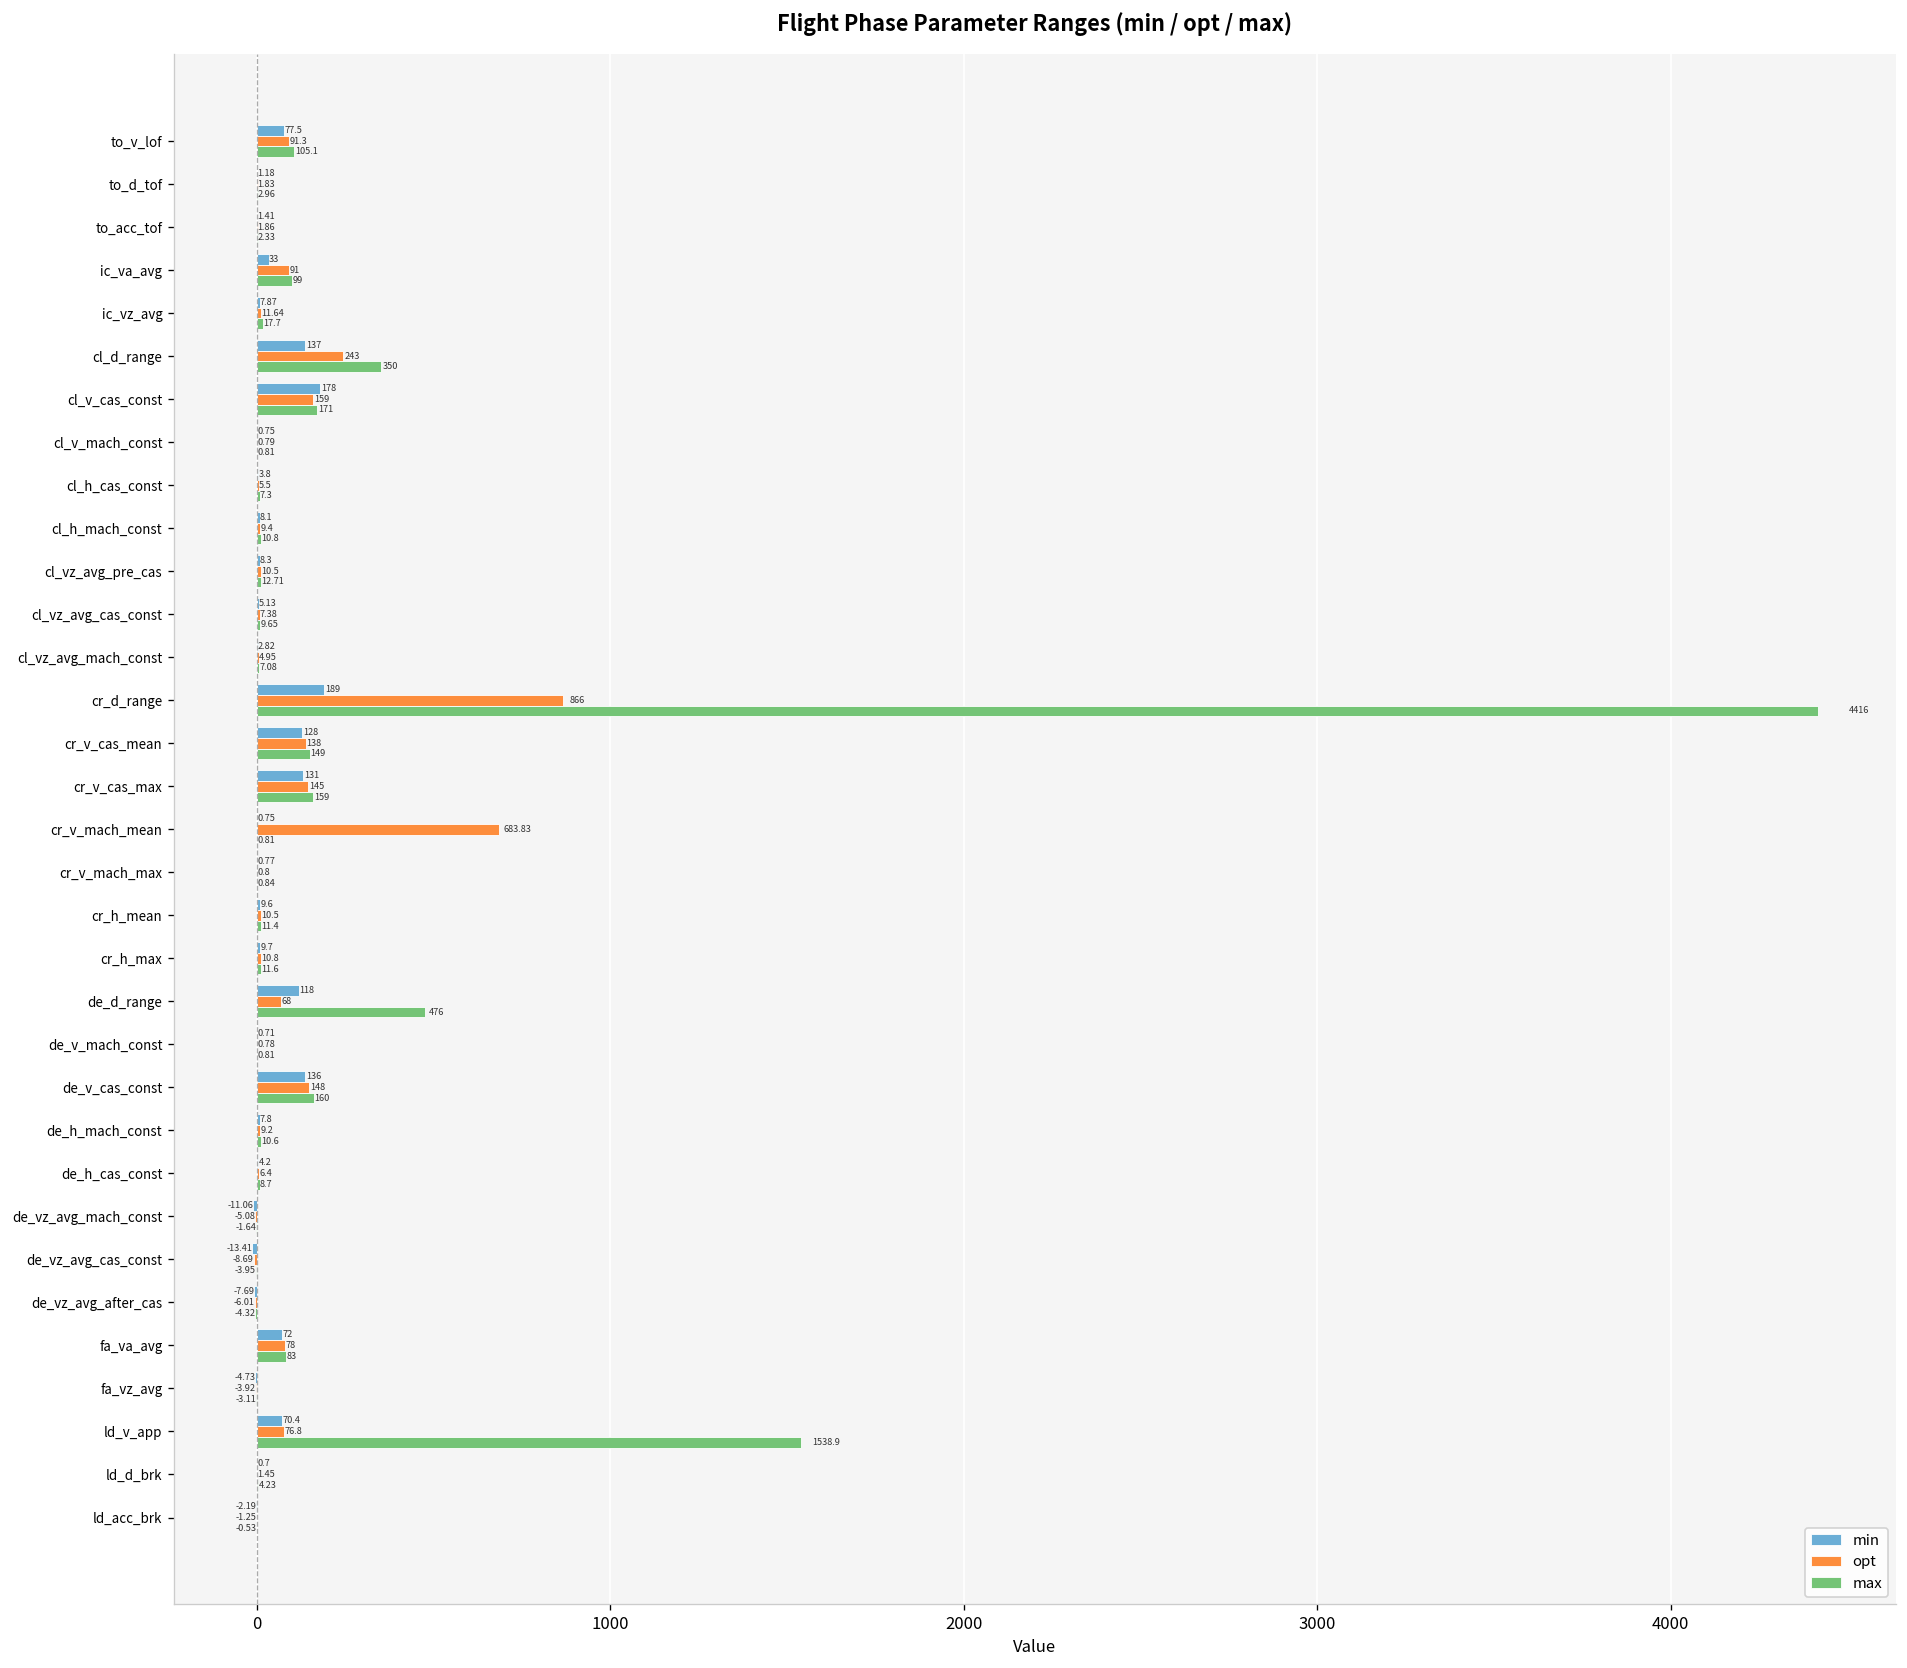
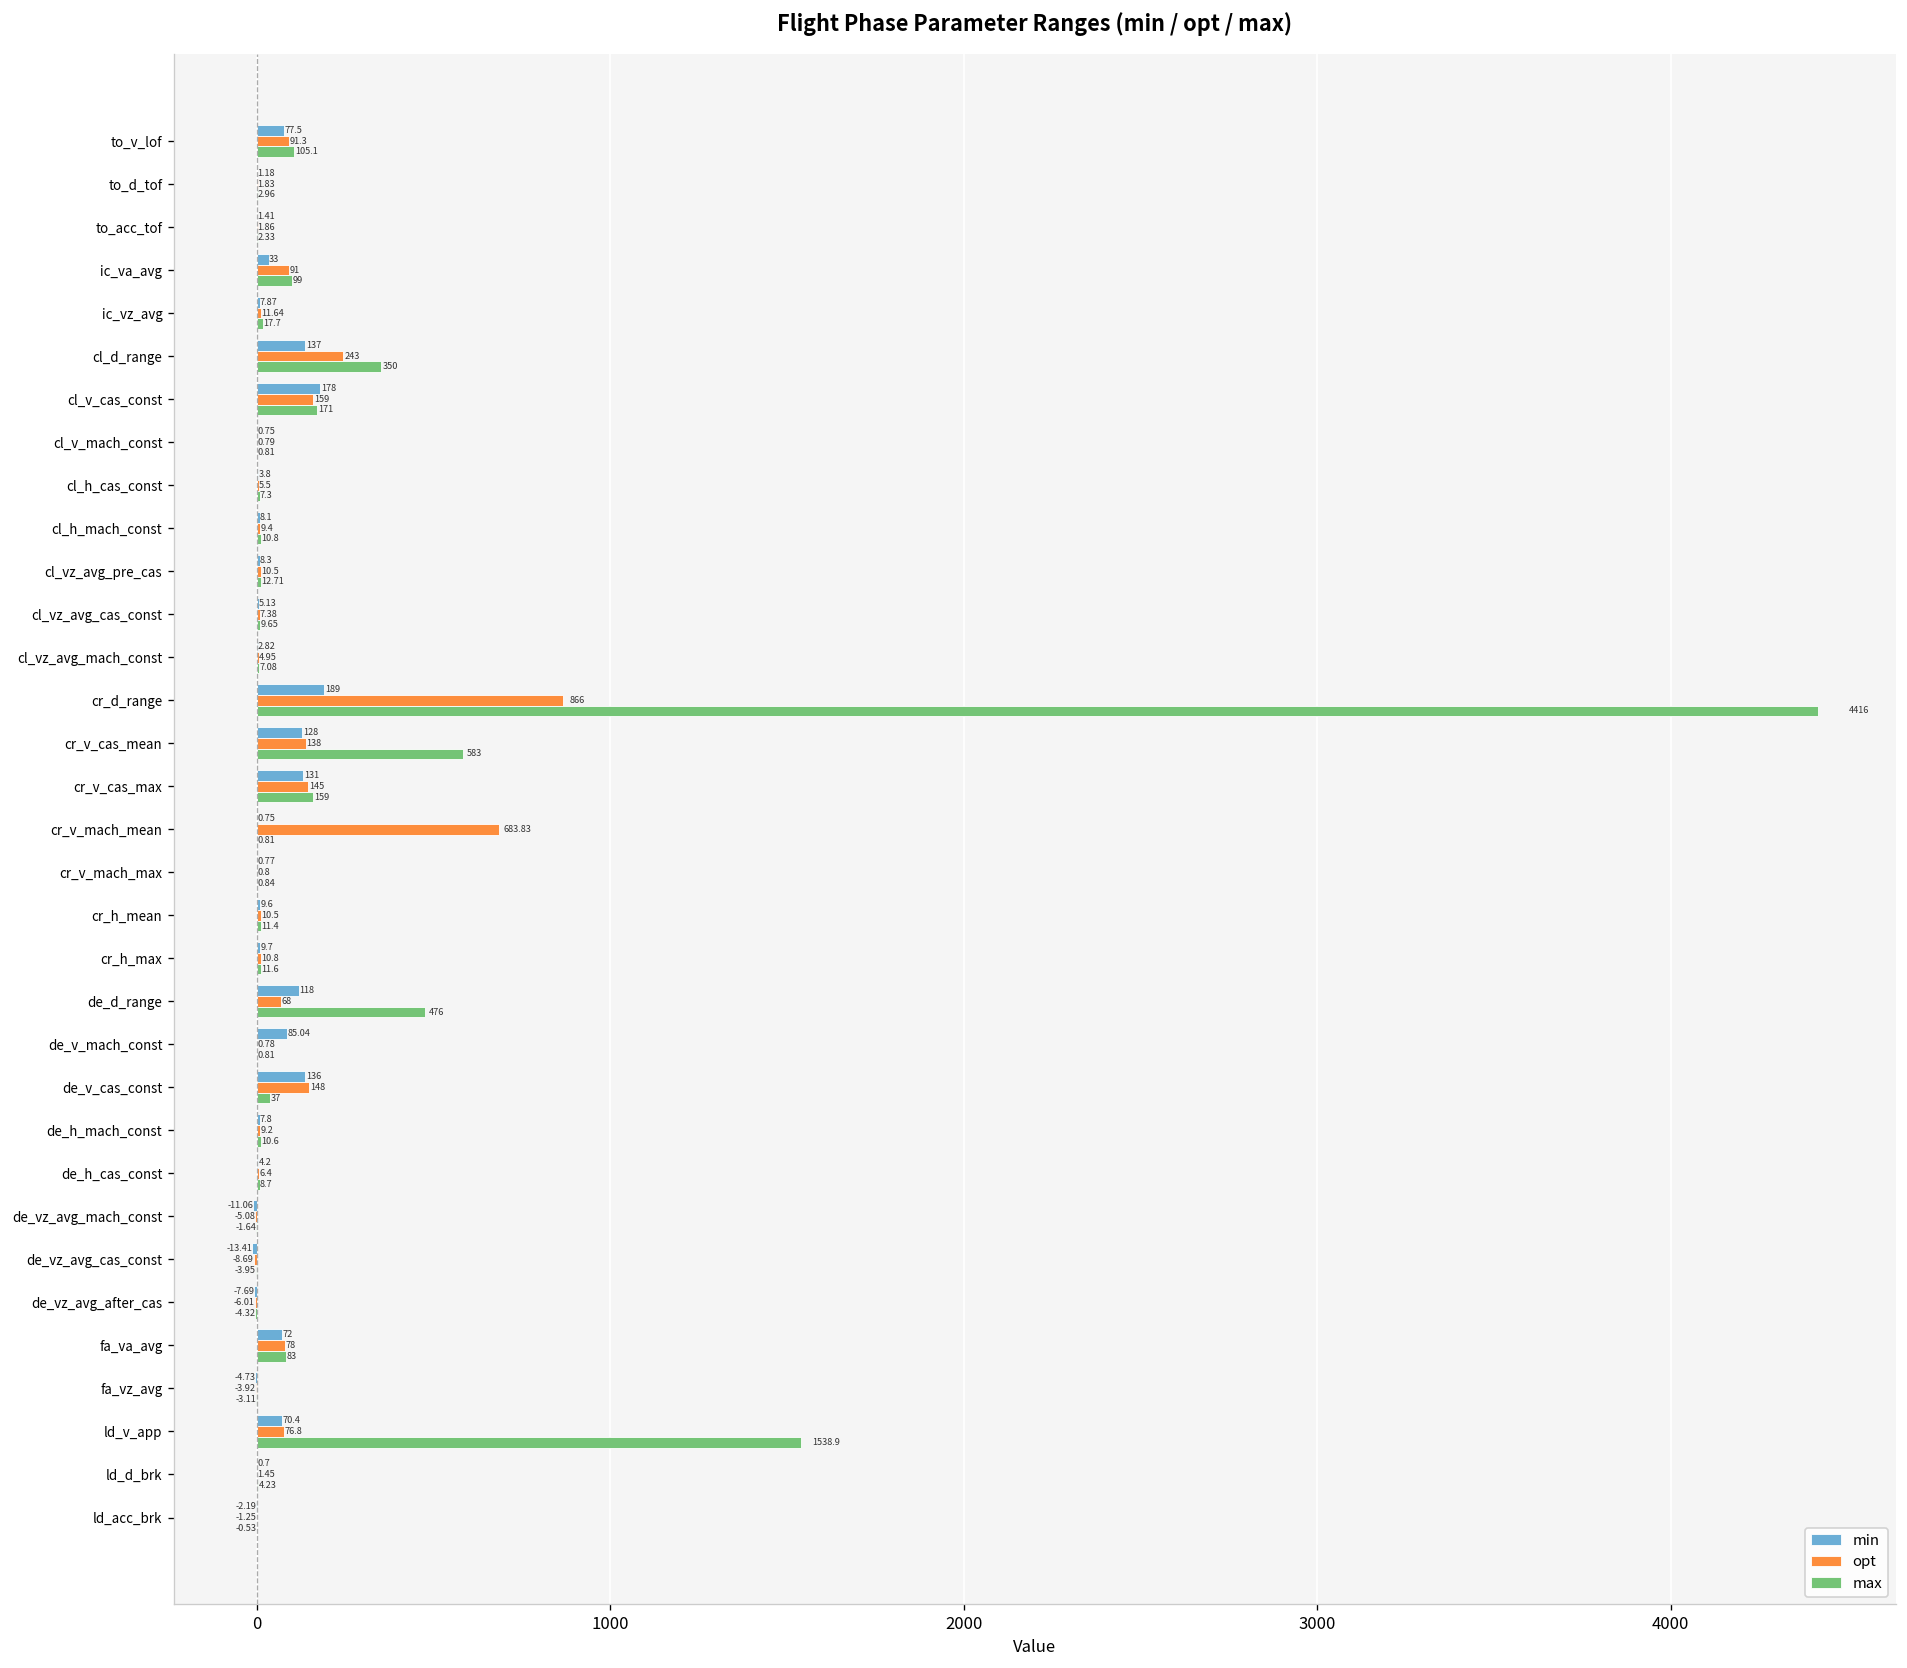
  {
    "min": {
      "to_v_lof": 77.5,
      "to_d_tof": 1.18,
      "to_acc_tof": 1.41,
      "ic_va_avg": 33,
      "ic_vz_avg": 7.87,
      "cl_d_range": 137,
      "cl_v_cas_const": 178,
      "cl_v_mach_const": 0.75,
      "cl_h_cas_const": 3.8,
      "cl_h_mach_const": 8.1,
      "cl_vz_avg_pre_cas": 8.3,
      "cl_vz_avg_cas_const": 5.13,
      "cl_vz_avg_mach_const": 2.82,
      "cr_d_range": 189,
      "cr_v_cas_mean": 128,
      "cr_v_cas_max": 131,
      "cr_v_mach_mean": 0.75,
      "cr_v_mach_max": 0.77,
      "cr_h_mean": 9.6,
      "cr_h_max": 9.7,
      "de_d_range": 118,
-     "de_v_mach_const": 0.71,
+     "de_v_mach_const": 85.04,
      "de_v_cas_const": 136,
      "de_h_mach_const": 7.8,
      "de_h_cas_const": 4.2,
      "de_vz_avg_mach_const": -11.06,
      "de_vz_avg_cas_const": -13.41,
      "de_vz_avg_after_cas": -7.69,
      "fa_va_avg": 72,
      "fa_vz_avg": -4.73,
      "ld_v_app": 70.4,
      "ld_d_brk": 0.7,
      "ld_acc_brk": -2.19
    },
    "opt": {
      "to_v_lof": 91.3,
      "to_d_tof": 1.83,
      "to_acc_tof": 1.86,
      "ic_va_avg": 91,
      "ic_vz_avg": 11.64,
      "cl_d_range": 243,
      "cl_v_cas_const": 159,
      "cl_v_mach_const": 0.79,
      "cl_h_cas_const": 5.5,
      "cl_h_mach_const": 9.4,
      "cl_vz_avg_pre_cas": 10.5,
      "cl_vz_avg_cas_const": 7.38,
      "cl_vz_avg_mach_const": 4.95,
      "cr_d_range": 866,
      "cr_v_cas_mean": 138,
      "cr_v_cas_max": 145,
      "cr_v_mach_mean": 683.83,
      "cr_v_mach_max": 0.8,
      "cr_h_mean": 10.5,
      "cr_h_max": 10.8,
      "de_d_range": 68,
      "de_v_mach_const": 0.78,
      "de_v_cas_const": 148,
      "de_h_mach_const": 9.2,
      "de_h_cas_const": 6.4,
      "de_vz_avg_mach_const": -5.08,
      "de_vz_avg_cas_const": -8.69,
      "de_vz_avg_after_cas": -6.01,
      "fa_va_avg": 78,
      "fa_vz_avg": -3.92,
      "ld_v_app": 76.8,
      "ld_d_brk": 1.45,
      "ld_acc_brk": -1.25
    },
    "max": {
      "to_v_lof": 105.1,
      "to_d_tof": 2.96,
      "to_acc_tof": 2.33,
      "ic_va_avg": 99,
      "ic_vz_avg": 17.7,
      "cl_d_range": 350,
      "cl_v_cas_const": 171,
      "cl_v_mach_const": 0.81,
      "cl_h_cas_const": 7.3,
      "cl_h_mach_const": 10.8,
      "cl_vz_avg_pre_cas": 12.71,
      "cl_vz_avg_cas_const": 9.65,
      "cl_vz_avg_mach_const": 7.08,
-     "cr_v_cas_mean": 149,
+     "cr_v_cas_mean": 583,
      "cr_v_cas_max": 159,
      "cr_v_mach_mean": 0.81,
      "cr_v_mach_max": 0.84,
      "cr_h_mean": 11.4,
      "cr_h_max": 11.6,
      "de_d_range": 476,
      "de_v_mach_const": 0.81,
-     "de_v_cas_const": 160,
+     "de_v_cas_const": 37,
      "de_h_mach_const": 10.6,
      "de_h_cas_const": 8.7,
      "de_vz_avg_mach_const": -1.64,
      "de_vz_avg_cas_const": -3.95,
      "de_vz_avg_after_cas": -4.32,
      "fa_va_avg": 83,
      "fa_vz_avg": -3.11,
      "ld_v_app": 1538.9,
      "ld_d_brk": 4.23,
      "ld_acc_brk": -0.53
    }
  }
